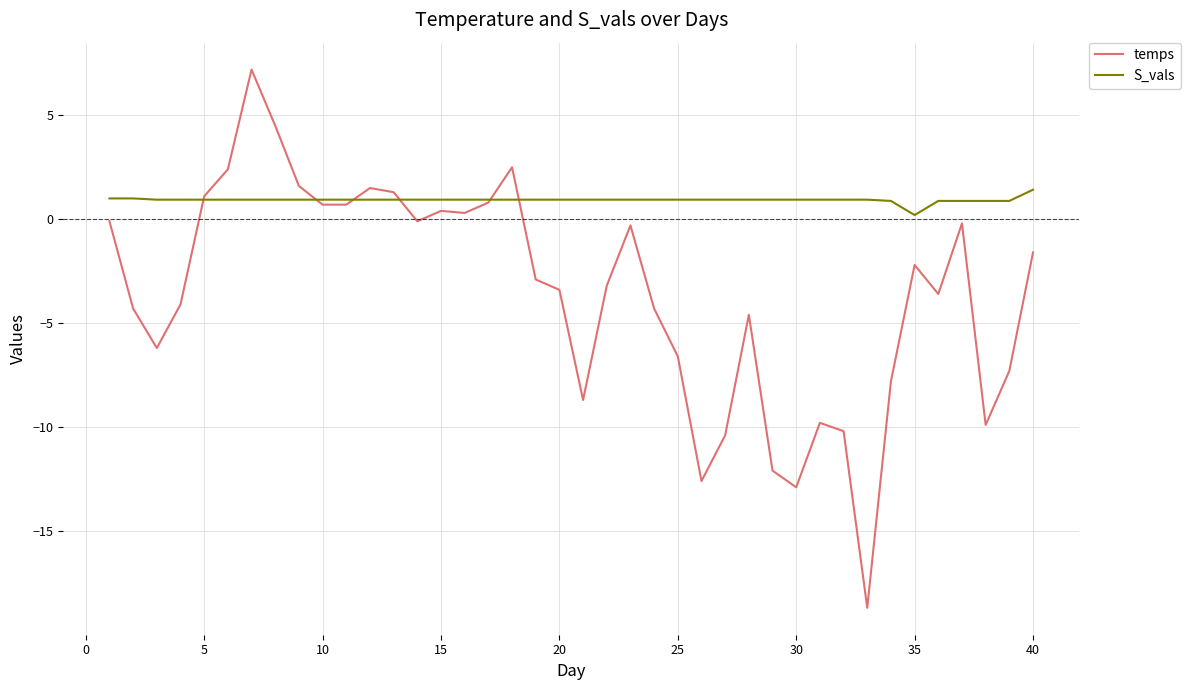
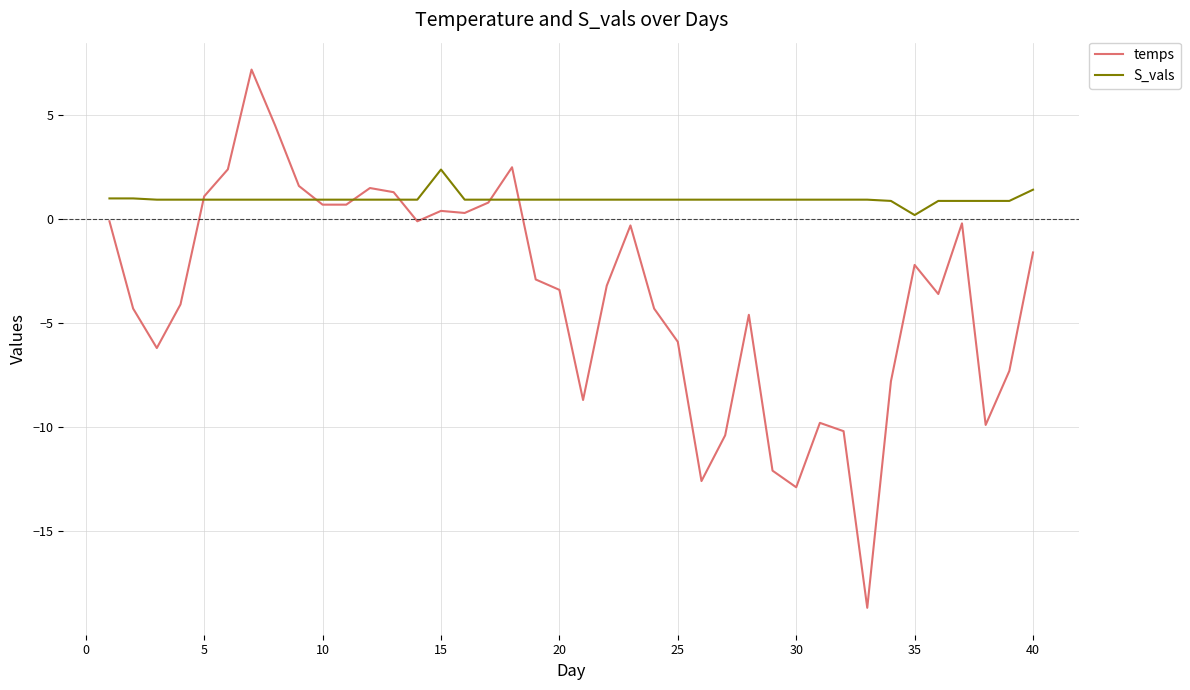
  {
    "temps": {
      "5": 1.1,
      "10": 0.7,
      "15": 0.4,
      "20": -3.4,
-     "25": -6.6,
+     "25": -5.9,
      "30": -12.9,
      "35": -2.2,
      "40": -1.6
    },
    "S_vals": {
      "5": 0.9,
      "10": 0.9,
-     "15": 0.9,
+     "15": 2.4,
      "20": 0.9,
      "25": 0.9,
      "30": 0.9,
      "35": 0.2,
      "40": 1.4
    }
  }
